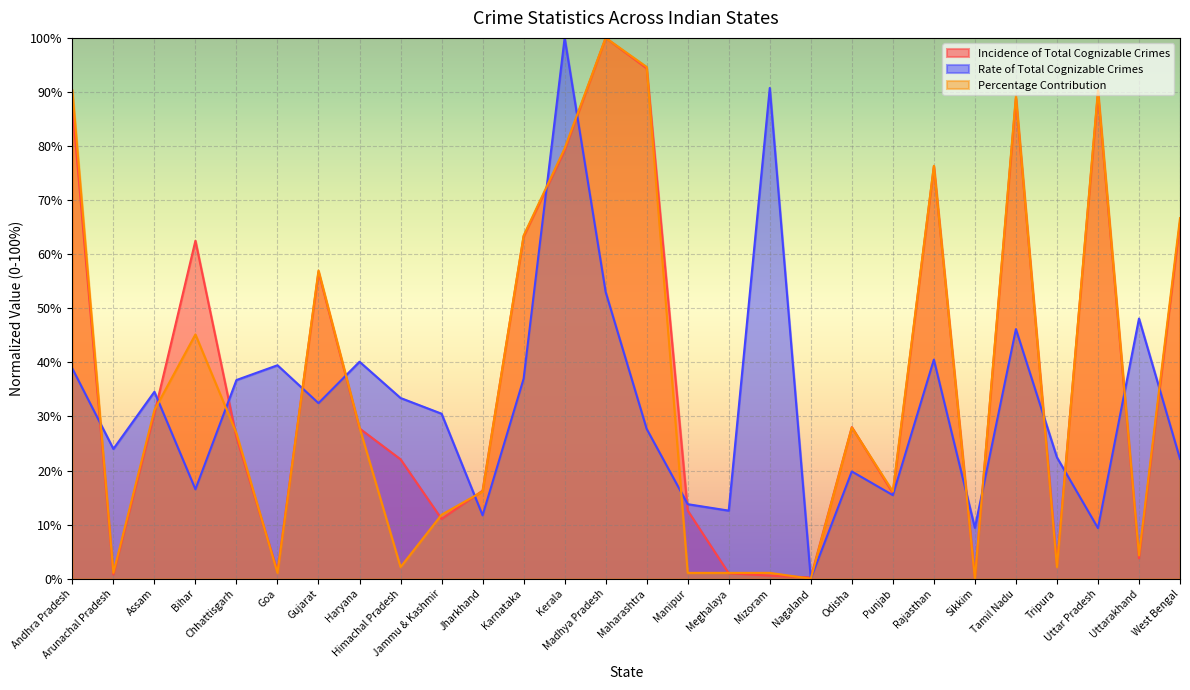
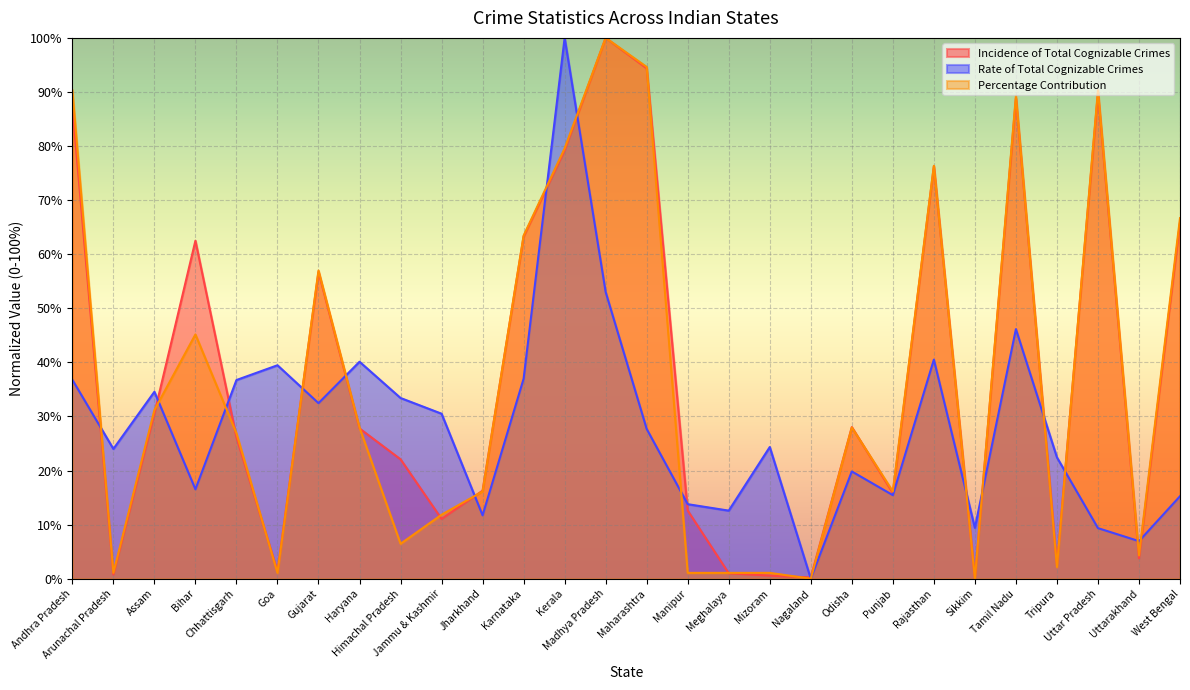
  {
    "Incidence of Total Cognizable Crimes": {
      "Andhra Pradesh": "87%",
      "Assam": "31%",
      "Bihar": "62%",
      "Chhattisgarh": "26%",
      "Himachal Pradesh": "22%",
      "Jammu & Kashmir": "11%",
      "Manipur": "13%",
      "Mizoram": "1%",
      "Uttarakhand": "4%",
      "West Bengal": "66%"
    },
    "Rate of Total Cognizable Crimes": {
-     "Andhra Pradesh": "39%",
+     "Andhra Pradesh": "37%",
      "Arunachal Pradesh": "24%",
      "Assam": "35%",
      "Bihar": "17%",
      "Chhattisgarh": "37%",
      "Goa": "39%",
      "Gujarat": "32%",
      "Haryana": "40%",
      "Himachal Pradesh": "33%",
      "Jammu & Kashmir": "31%",
      "Jharkhand": "12%",
      "Karnataka": "37%",
      "Kerala": "100%",
      "Madhya Pradesh": "53%",
      "Maharashtra": "28%",
      "Manipur": "14%",
      "Meghalaya": "13%",
-     "Mizoram": "91%",
+     "Mizoram": "24%",
      "Odisha": "20%",
      "Rajasthan": "41%",
      "Sikkim": "9%",
      "Tamil Nadu": "46%",
      "Tripura": "22%",
      "Uttar Pradesh": "9%",
-     "Uttarakhand": "48%",
-     "West Bengal": "22%"
+     "Uttarakhand": "7%",
+     "West Bengal": "15%"
    },
    "Percentage Contribution": {
      "Andhra Pradesh": "90%",
      "Assam": "31%",
      "Bihar": "45%",
      "Chhattisgarh": "27%",
-     "Himachal Pradesh": "2%",
+     "Himachal Pradesh": "6%",
      "Jammu & Kashmir": "12%",
      "Manipur": "1%",
      "Mizoram": "1%",
      "Uttarakhand": "4%",
      "West Bengal": "67%"
    }
  }
